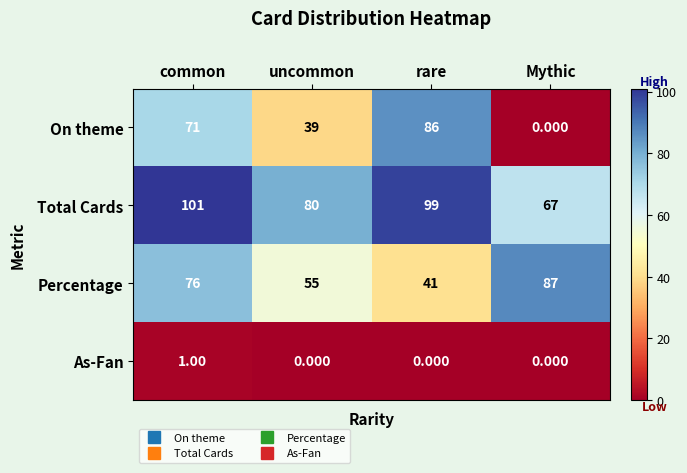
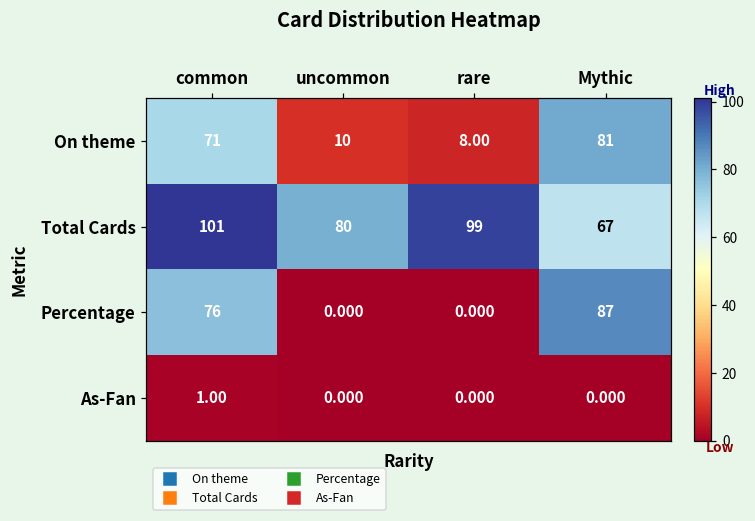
  {
    "On theme": {
      "common": 71,
-     "uncommon": 39,
-     "rare": 86,
-     "Mythic": 0.000
+     "uncommon": 10,
+     "rare": 8.00,
+     "Mythic": 81
    },
    "Total Cards": {
      "common": 101,
      "uncommon": 80,
      "rare": 99,
      "Mythic": 67
    },
    "Percentage": {
      "common": 76,
-     "uncommon": 55,
-     "rare": 41,
+     "uncommon": 0.000,
+     "rare": 0.000,
      "Mythic": 87
    },
    "As-Fan": {
      "common": 1.00,
      "uncommon": 0.000,
      "rare": 0.000,
      "Mythic": 0.000
    }
  }
